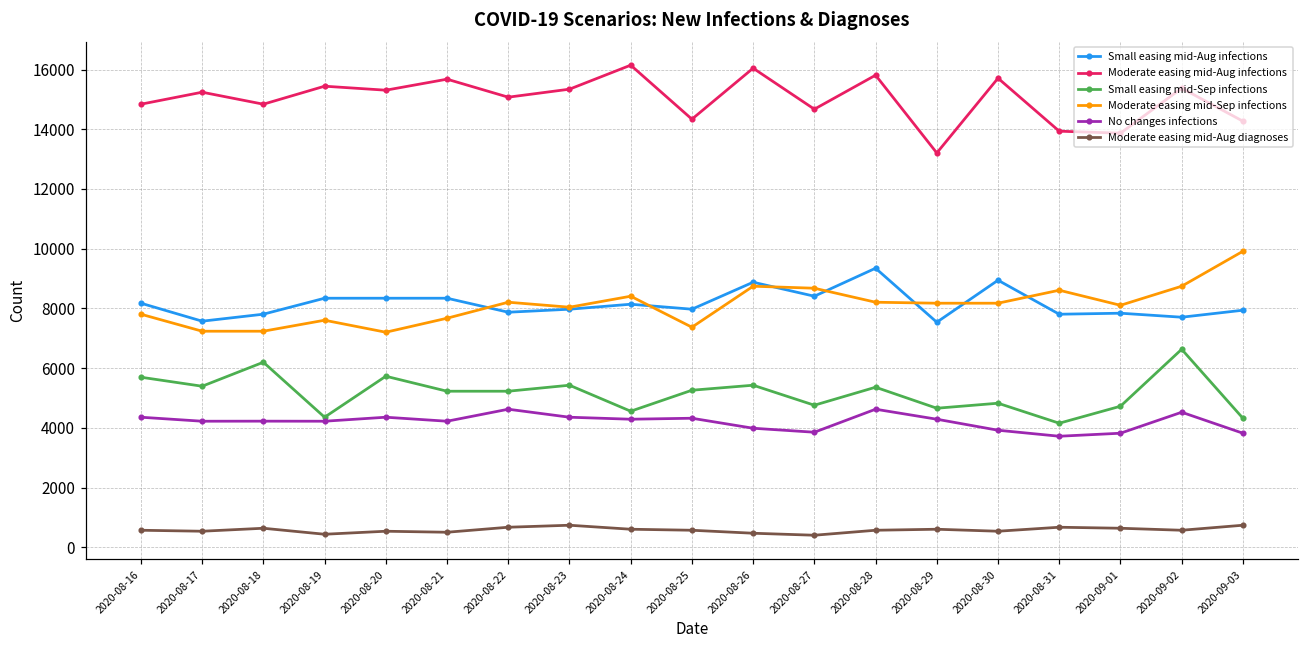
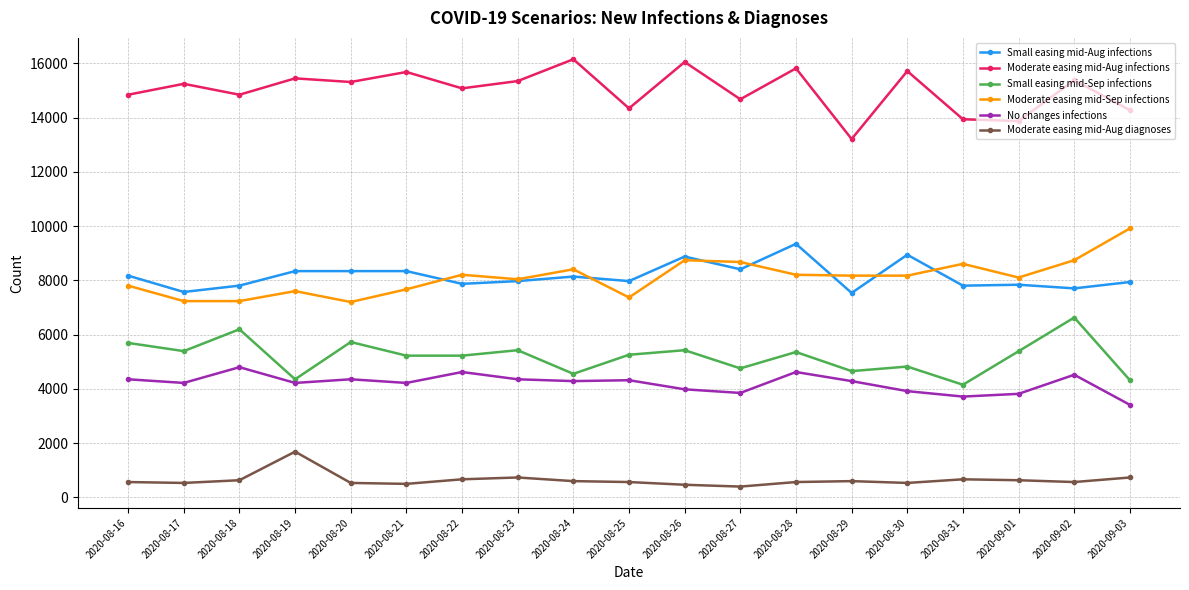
  {
    "Small easing mid-Aug infections": {
      "2020-08-16": 8200,
      "2020-08-17": 7600,
      "2020-08-18": 7800,
      "2020-08-19": 8300,
      "2020-08-20": 8300,
      "2020-08-21": 8300,
      "2020-08-22": 7900,
      "2020-08-24": 8100,
      "2020-08-25": 8000,
      "2020-08-26": 8900,
      "2020-08-27": 8400,
      "2020-08-28": 9300,
      "2020-08-29": 7500,
      "2020-08-30": 8900,
      "2020-08-31": 7800,
      "2020-09-01": 7800,
      "2020-09-02": 7700,
      "2020-09-03": 7900
    },
    "Moderate easing mid-Aug infections": {
      "2020-08-16": 14800,
      "2020-08-17": 15200,
      "2020-08-18": 14800,
      "2020-08-19": 15400,
      "2020-08-20": 15300,
      "2020-08-21": 15700,
      "2020-08-22": 15100,
      "2020-08-23": 15300,
      "2020-08-24": 16100,
      "2020-08-25": 14300,
      "2020-08-26": 16000,
      "2020-08-27": 14700,
      "2020-08-28": 15800,
      "2020-08-29": 13200,
      "2020-08-30": 15700,
      "2020-08-31": 13900
    },
    "Small easing mid-Sep infections": {
      "2020-08-16": 5700,
      "2020-08-17": 5400,
      "2020-08-18": 6200,
      "2020-08-19": 4400,
      "2020-08-20": 5700,
      "2020-08-21": 5200,
      "2020-08-22": 5200,
      "2020-08-23": 5400,
      "2020-08-24": 4600,
      "2020-08-25": 5300,
      "2020-08-26": 5400,
      "2020-08-27": 4800,
      "2020-08-28": 5400,
      "2020-08-29": 4700,
      "2020-08-30": 4800,
      "2020-08-31": 4200,
-     "2020-09-01": 4700,
+     "2020-09-01": 5400,
      "2020-09-02": 6600,
      "2020-09-03": 4300
    },
    "Moderate easing mid-Sep infections": {
      "2020-08-16": 7800,
      "2020-08-17": 7200,
      "2020-08-18": 7200,
      "2020-08-19": 7600,
      "2020-08-20": 7200,
      "2020-08-21": 7700,
      "2020-08-22": 8200,
      "2020-08-24": 8400,
      "2020-08-25": 7400,
      "2020-08-26": 8700,
      "2020-08-27": 8700,
      "2020-08-28": 8200,
      "2020-08-29": 8200,
      "2020-08-30": 8200,
      "2020-08-31": 8600,
      "2020-09-01": 8100,
      "2020-09-02": 8700,
      "2020-09-03": 9900
    },
    "No changes infections": {
      "2020-08-16": 4400,
      "2020-08-17": 4200,
-     "2020-08-18": 4200,
+     "2020-08-18": 4800,
      "2020-08-19": 4200,
      "2020-08-20": 4400,
      "2020-08-21": 4200,
      "2020-08-22": 4600,
      "2020-08-23": 4400,
      "2020-08-24": 4300,
      "2020-08-25": 4300,
      "2020-08-26": 4000,
      "2020-08-27": 3900,
      "2020-08-28": 4600,
      "2020-08-29": 4300,
      "2020-08-30": 3900,
      "2020-08-31": 3700,
      "2020-09-01": 3800,
      "2020-09-02": 4500,
-     "2020-09-03": 3800
+     "2020-09-03": 3400
    },
    "Moderate easing mid-Aug diagnoses": {
      "2020-08-16": 600,
      "2020-08-17": 500,
      "2020-08-18": 600,
-     "2020-08-19": 400,
+     "2020-08-19": 1700,
      "2020-08-20": 500,
      "2020-08-21": 500,
      "2020-08-22": 700,
      "2020-08-23": 700,
      "2020-08-24": 600,
      "2020-08-25": 600,
      "2020-08-26": 500,
      "2020-08-27": 400,
      "2020-08-28": 600,
      "2020-08-29": 600,
      "2020-08-30": 500,
      "2020-08-31": 700,
      "2020-09-01": 600,
      "2020-09-02": 600,
      "2020-09-03": 700
    }
  }
